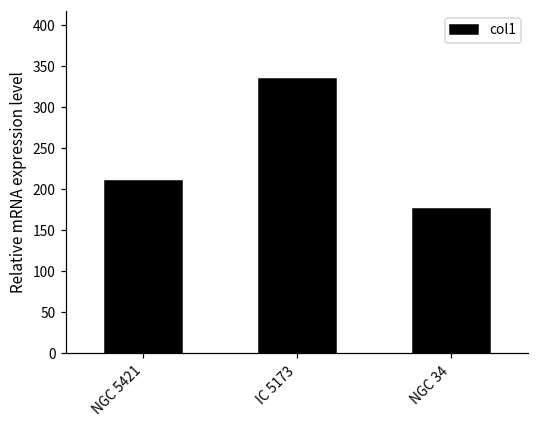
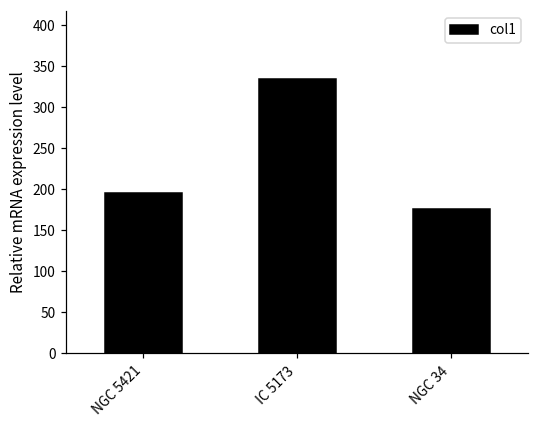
  {
-   "NGC 5421": 210,
+   "NGC 5421": 190,
    "IC 5173": 330,
    "NGC 34": 180
  }
